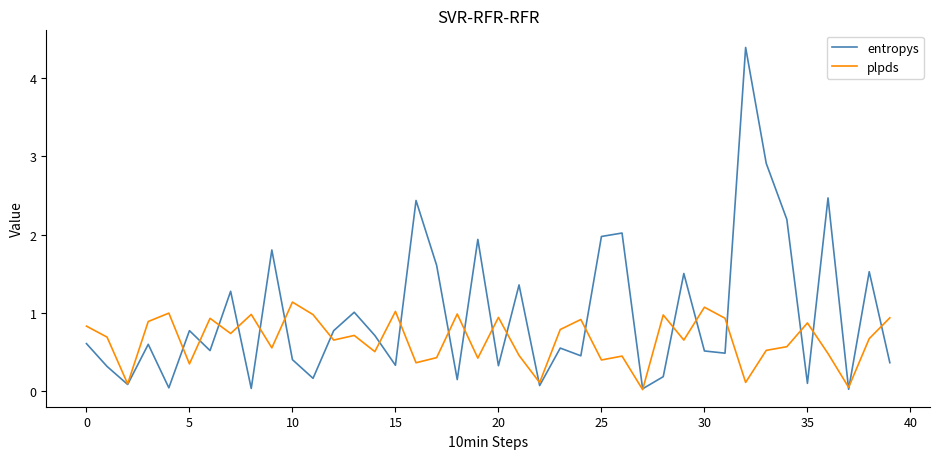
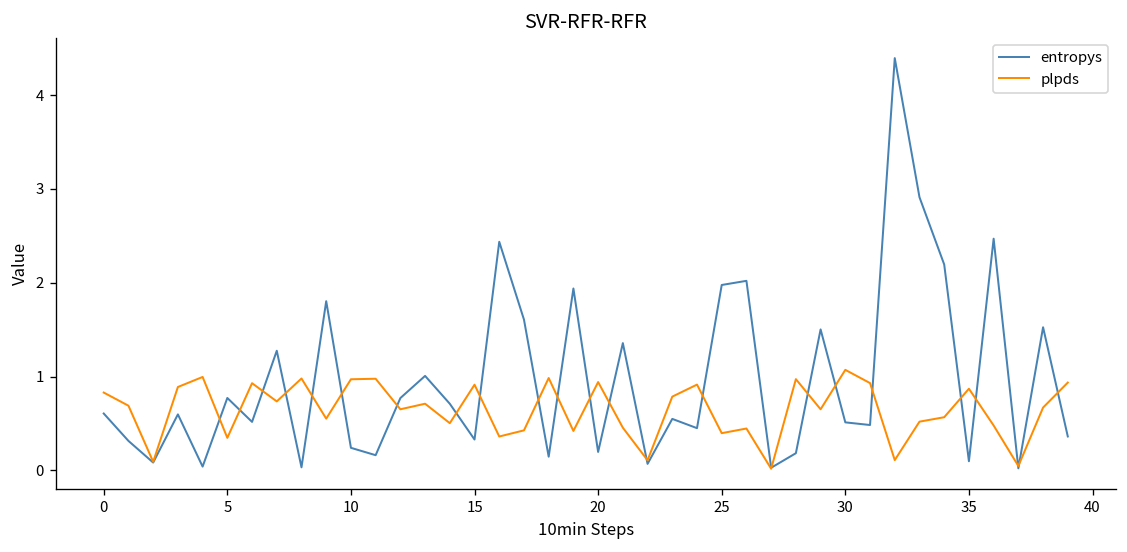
  {
    "entropys": {
      "0": 0.6,
      "5": 0.8,
-     "10": 0.4,
+     "10": 0.2,
      "15": 0.3,
-     "20": 0.3,
+     "20": 0.2,
      "25": 2.0,
      "30": 0.5,
      "35": 0.1
    },
    "plpds": {
      "0": 0.8,
      "5": 0.3,
-     "10": 1.1,
-     "15": 1.0,
+     "10": 1.0,
+     "15": 0.9,
      "20": 0.9,
      "25": 0.4,
      "30": 1.1,
      "35": 0.9
    }
  }
